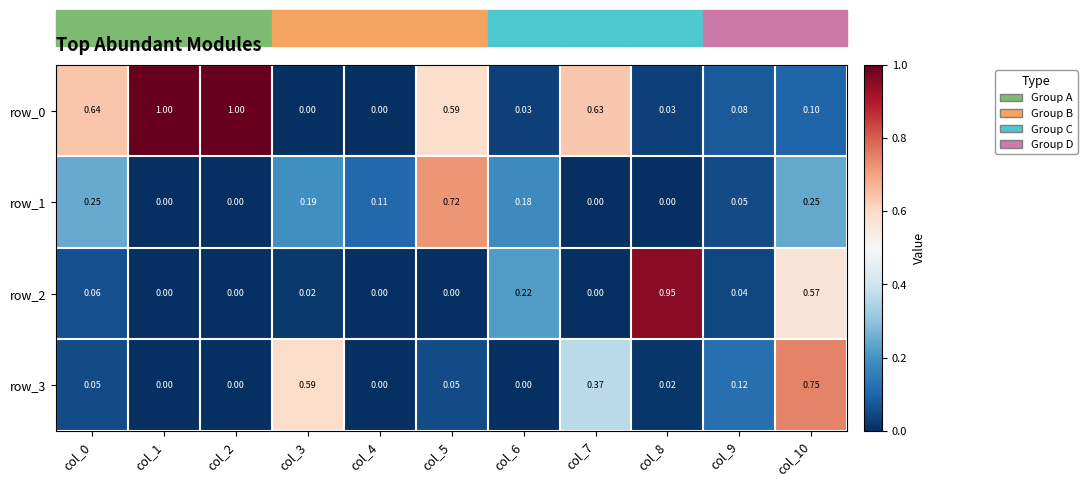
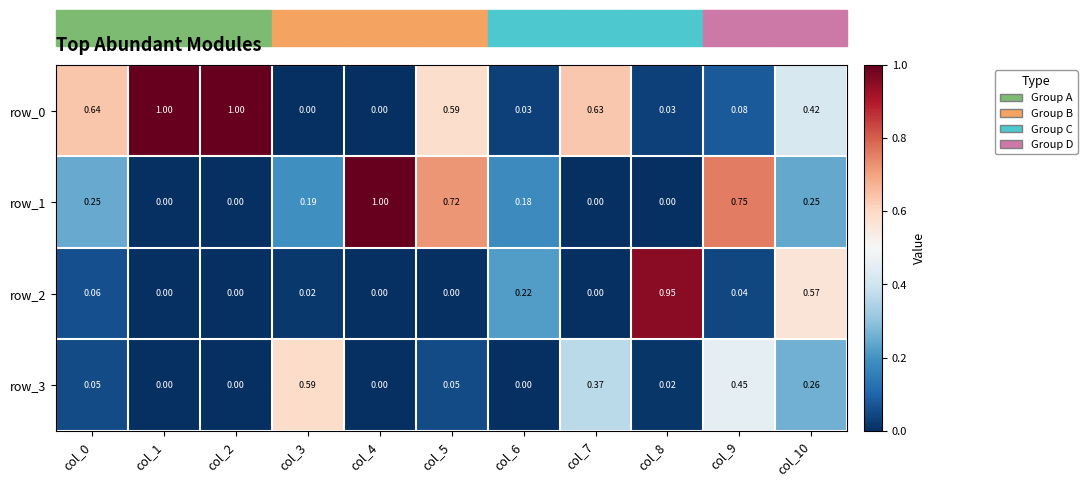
  {
    "row_0": {
      "col_0": 0.64,
      "col_1": 1.00,
      "col_2": 1.00,
      "col_3": 0.00,
      "col_4": 0.00,
      "col_5": 0.59,
      "col_6": 0.03,
      "col_7": 0.63,
      "col_8": 0.03,
      "col_9": 0.08,
-     "col_10": 0.10
+     "col_10": 0.42
    },
    "row_1": {
      "col_0": 0.25,
      "col_1": 0.00,
      "col_2": 0.00,
      "col_3": 0.19,
-     "col_4": 0.11,
+     "col_4": 1.00,
      "col_5": 0.72,
      "col_6": 0.18,
      "col_7": 0.00,
      "col_8": 0.00,
-     "col_9": 0.05,
+     "col_9": 0.75,
      "col_10": 0.25
    },
    "row_2": {
      "col_0": 0.06,
      "col_1": 0.00,
      "col_2": 0.00,
      "col_3": 0.02,
      "col_4": 0.00,
      "col_5": 0.00,
      "col_6": 0.22,
      "col_7": 0.00,
      "col_8": 0.95,
      "col_9": 0.04,
      "col_10": 0.57
    },
    "row_3": {
      "col_0": 0.05,
      "col_1": 0.00,
      "col_2": 0.00,
      "col_3": 0.59,
      "col_4": 0.00,
      "col_5": 0.05,
      "col_6": 0.00,
      "col_7": 0.37,
      "col_8": 0.02,
-     "col_9": 0.12,
-     "col_10": 0.75
+     "col_9": 0.45,
+     "col_10": 0.26
    }
  }
